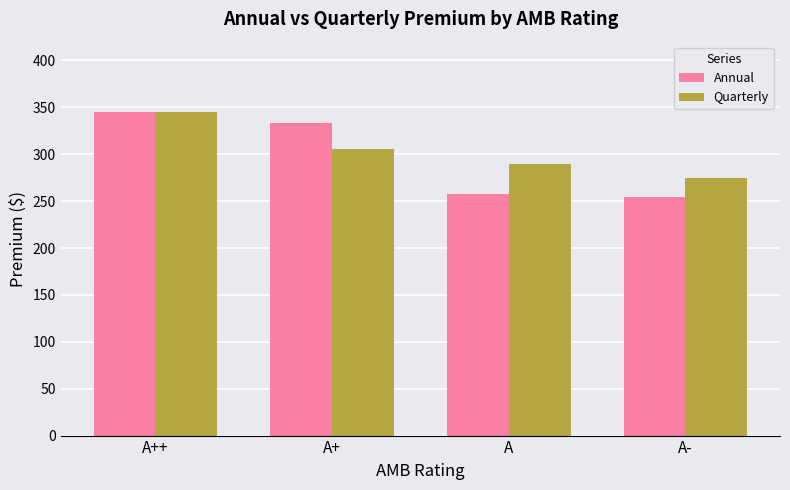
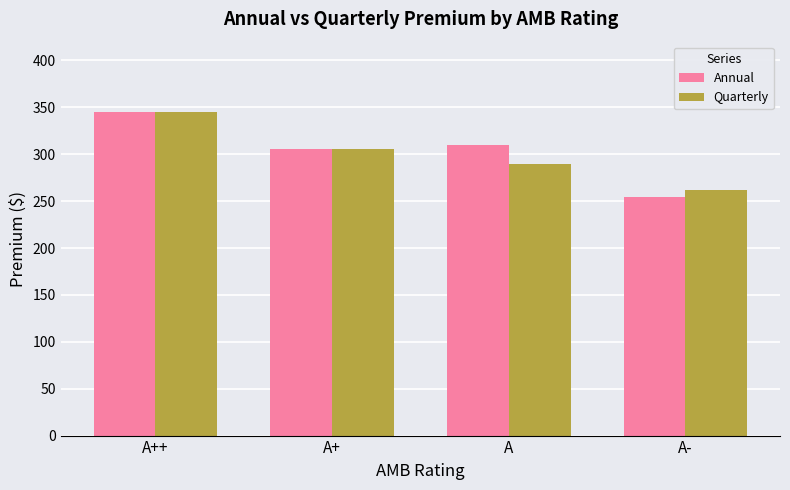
  {
    "Annual": {
      "A++": 350,
-     "A+": 330,
-     "A": 260,
+     "A+": 310,
+     "A": 310,
      "A-": 250
    },
    "Quarterly": {
      "A++": 350,
      "A+": 310,
      "A": 290,
-     "A-": 280
+     "A-": 260
    }
  }
